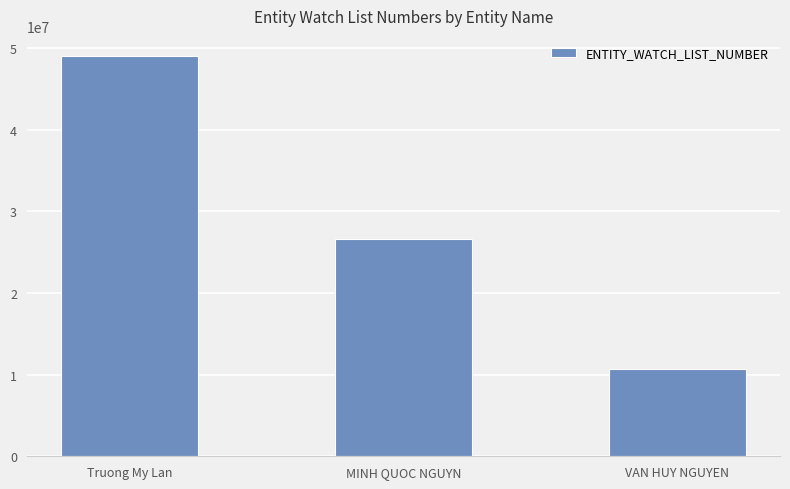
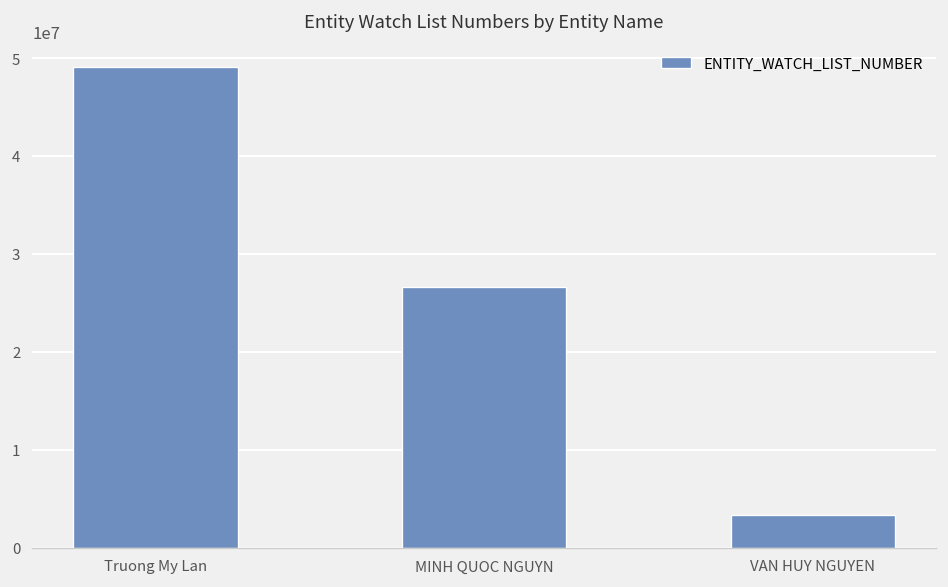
  {
    "Truong My Lan": 49000000,
    "MINH QUOC NGUYN": 27000000,
-   "VAN HUY NGUYEN": 11000000
+   "VAN HUY NGUYEN": 3000000
  }
